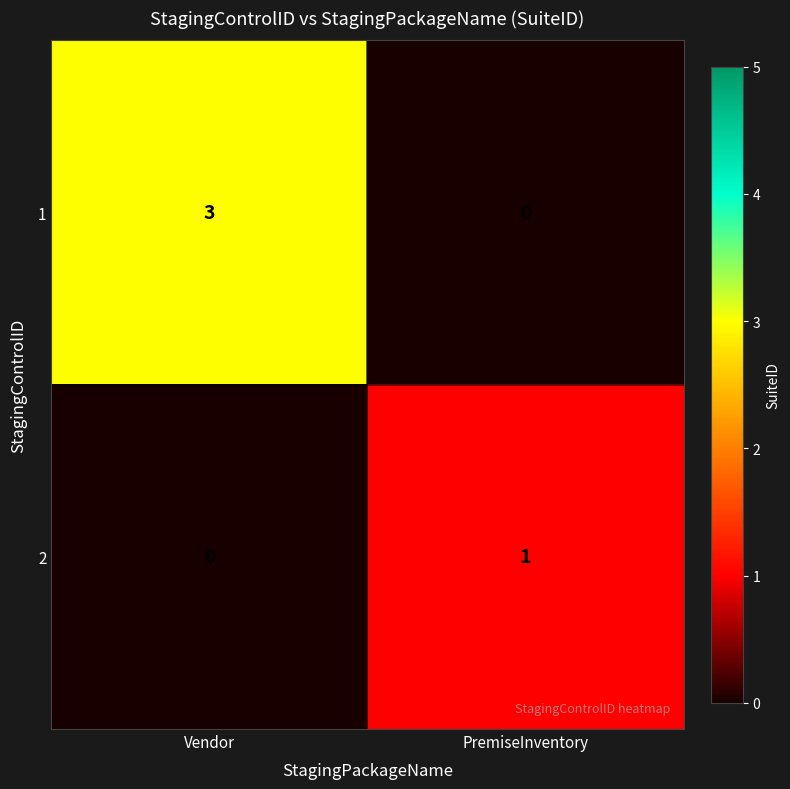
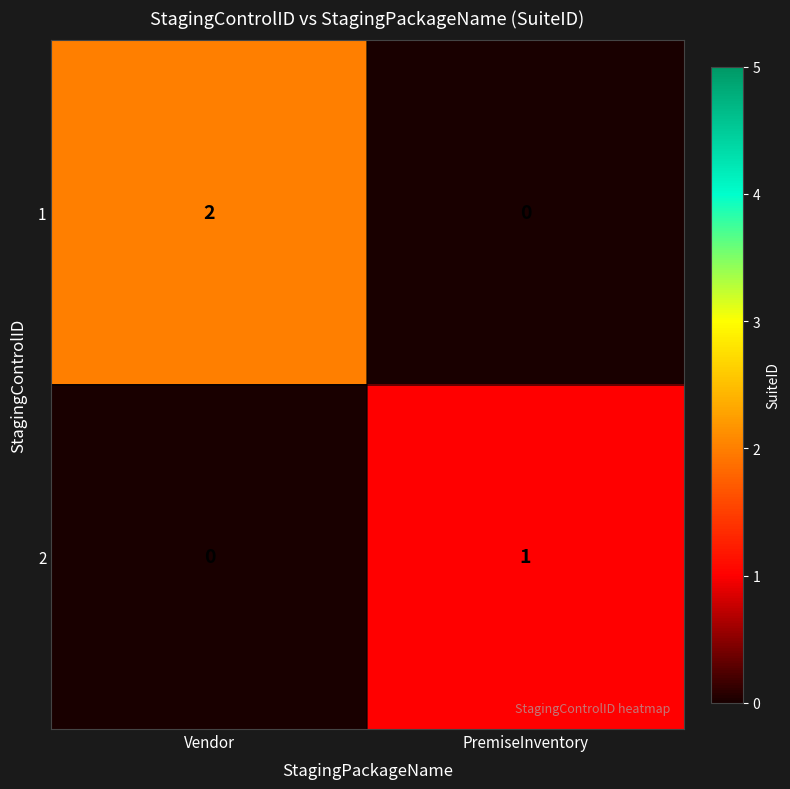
  {
    "1": {
-     "Vendor": 3
+     "Vendor": 2
    }
  }
